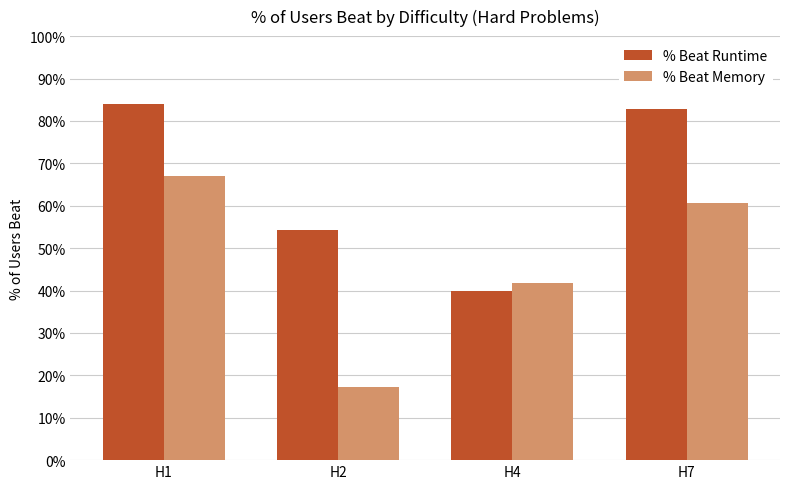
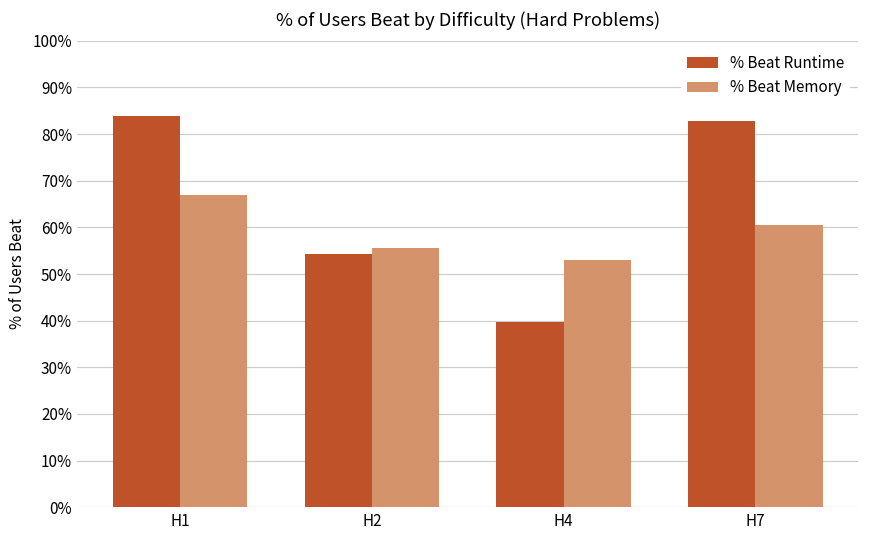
  {
    "% Beat Runtime": {
      "H1": "84%",
      "H2": "54%",
      "H4": "40%",
      "H7": "83%"
    },
    "% Beat Memory": {
      "H1": "67%",
-     "H2": "17%",
-     "H4": "42%",
+     "H2": "56%",
+     "H4": "53%",
      "H7": "61%"
    }
  }
